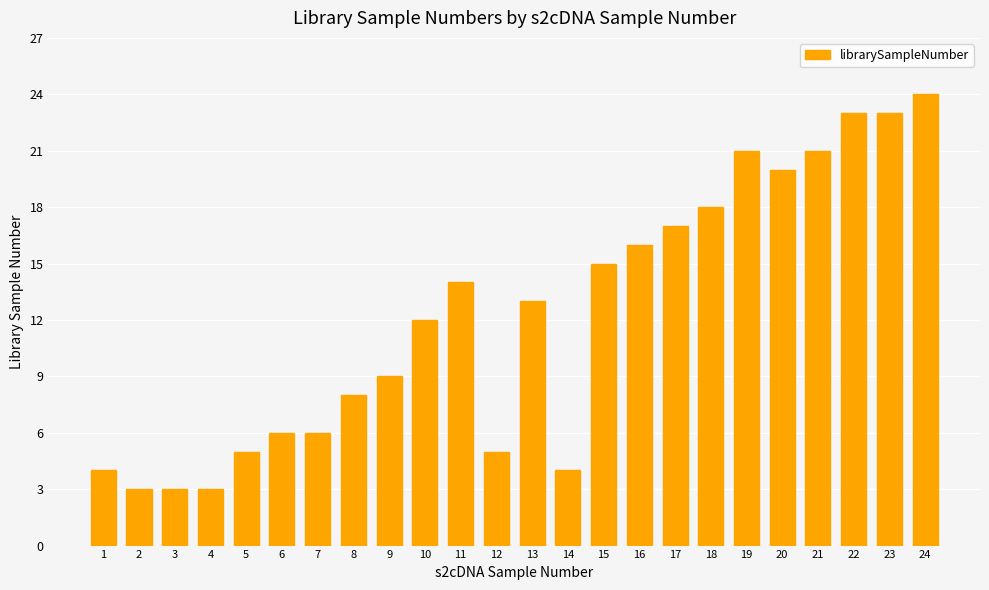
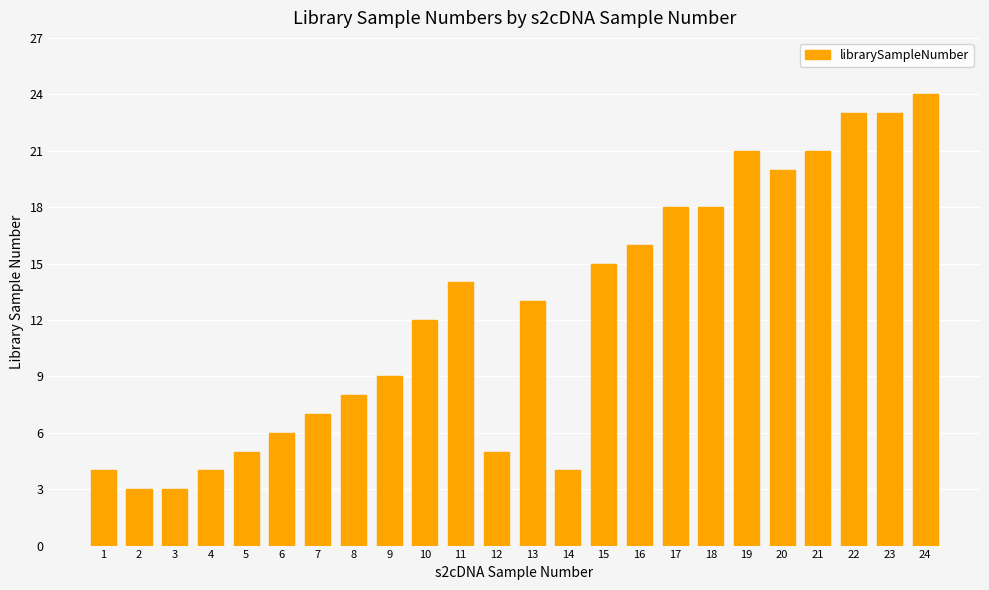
  {
    "1": 4,
    "2": 3,
    "3": 3,
-   "4": 3,
+   "4": 4,
    "5": 5,
    "6": 6,
-   "7": 6,
+   "7": 7,
    "8": 8,
    "9": 9,
    "10": 12,
    "11": 14,
    "12": 5,
    "13": 13,
    "14": 4,
    "15": 15,
    "16": 16,
-   "17": 17,
+   "17": 18,
    "18": 18,
    "19": 21,
    "20": 20,
    "21": 21,
    "22": 23,
    "23": 23,
    "24": 24
  }
